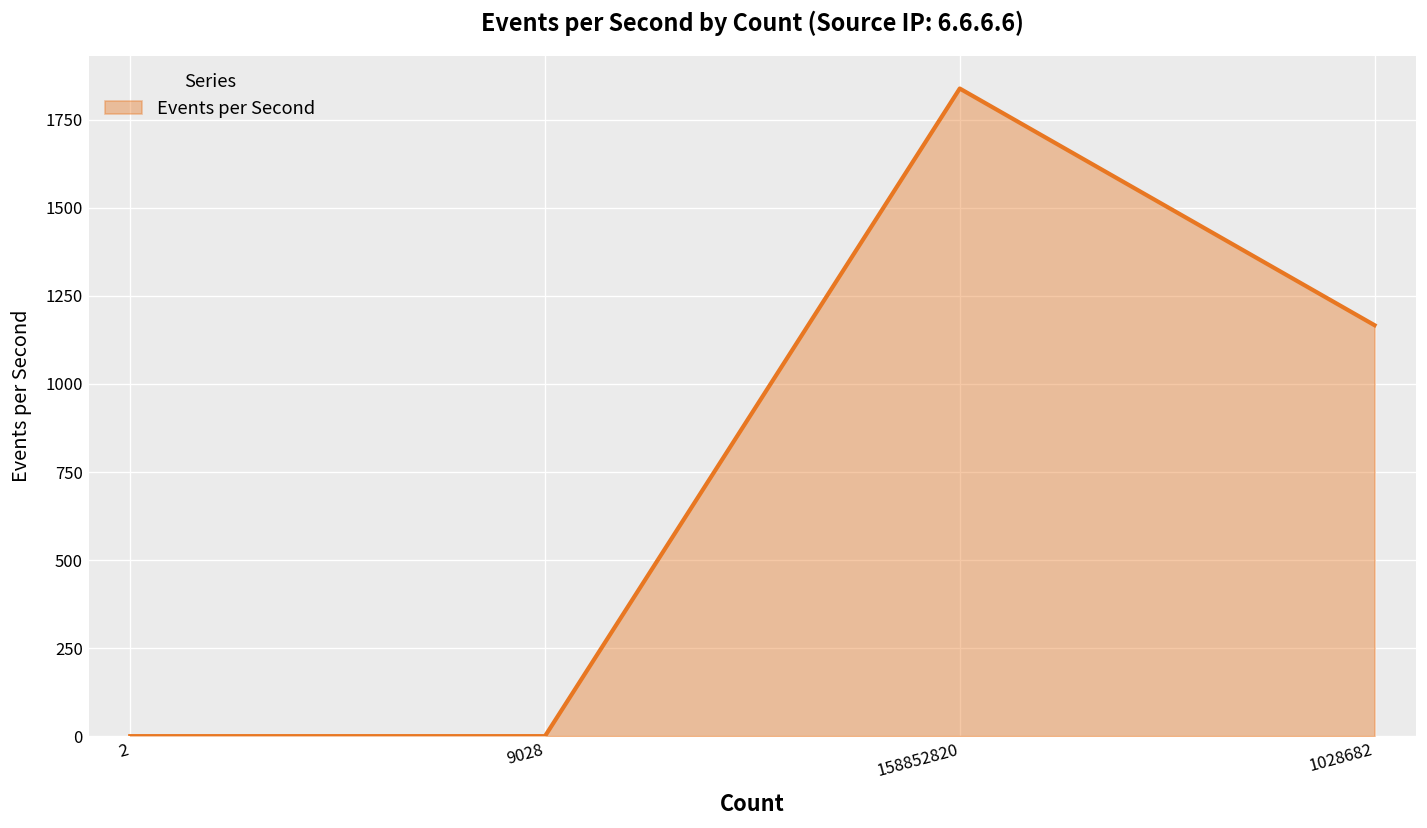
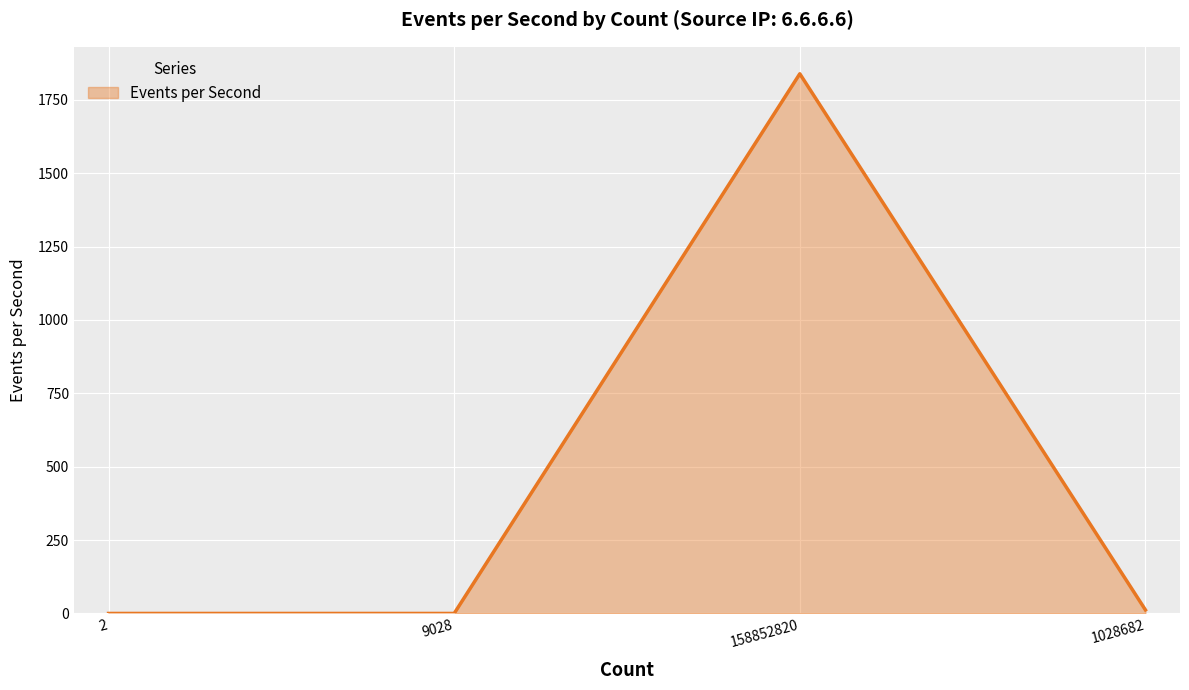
  {
    "2": 0,
    "9028": 0,
    "158852820": 1840,
-   "1028682": 1170
+   "1028682": 10
  }
